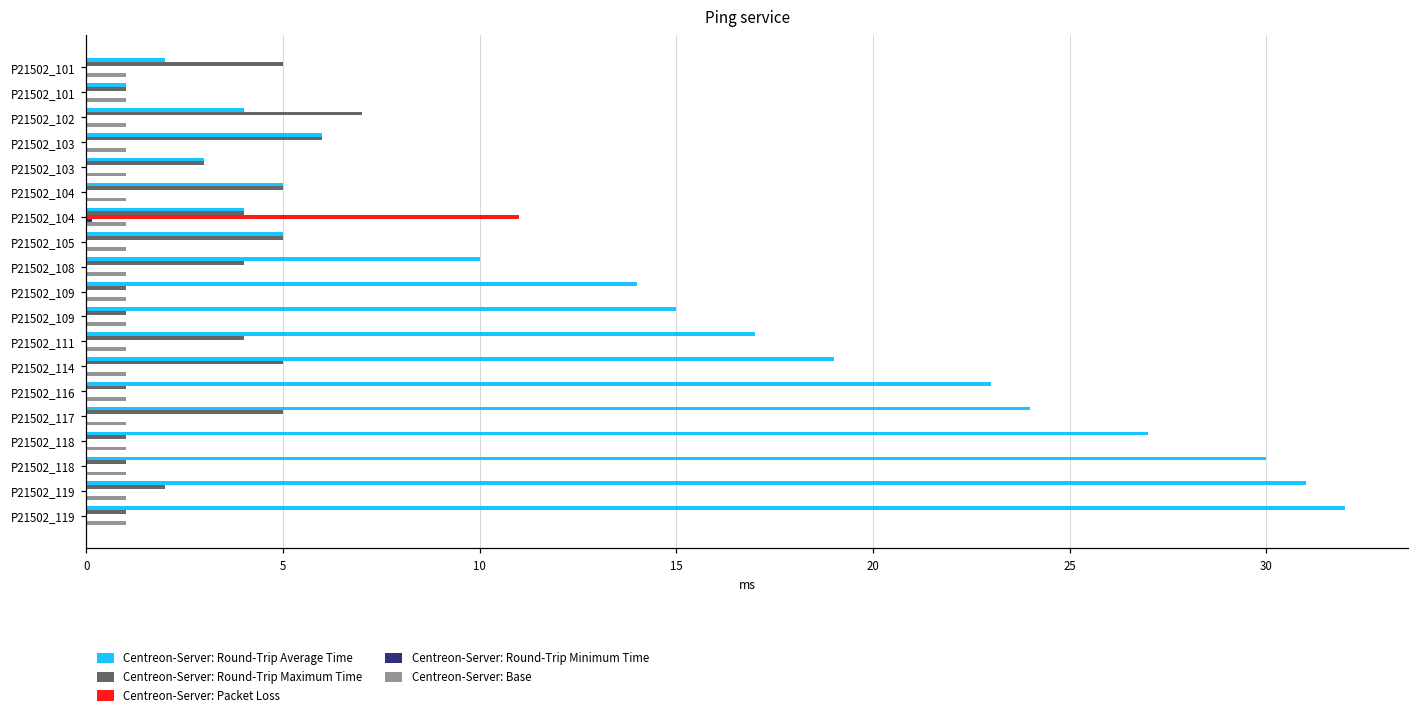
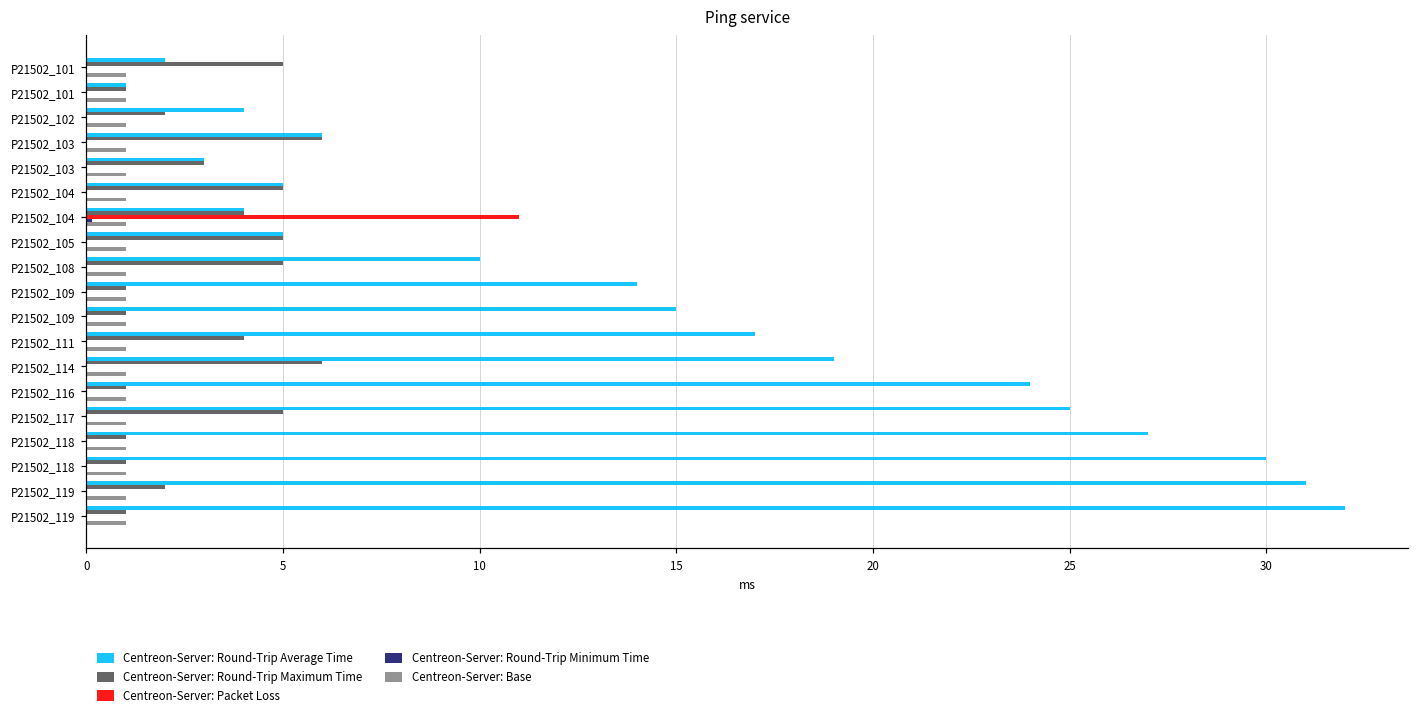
  {
    "Centreon-Server: Round-Trip Average Time": {
      "P21502_102": 4,
      "P21502_105": 5,
      "P21502_108": 10,
      "P21502_111": 17,
      "P21502_114": 19,
-     "P21502_116": 23,
-     "P21502_117": 24
+     "P21502_116": 24,
+     "P21502_117": 25
    },
    "Centreon-Server: Round-Trip Maximum Time": {
-     "P21502_102": 7,
+     "P21502_102": 2,
      "P21502_105": 5,
-     "P21502_108": 4,
+     "P21502_108": 5,
      "P21502_111": 4,
-     "P21502_114": 5,
+     "P21502_114": 6,
      "P21502_116": 1,
      "P21502_117": 5
    },
    "Centreon-Server: Packet Loss": {
      "P21502_102": 0,
      "P21502_105": 0,
      "P21502_108": 0,
      "P21502_111": 0,
      "P21502_114": 0,
      "P21502_116": 0,
      "P21502_117": 0
    },
    "Centreon-Server: Round-Trip Minimum Time": {
      "P21502_102": 0,
      "P21502_105": 0,
      "P21502_108": 0,
      "P21502_111": 0,
      "P21502_114": 0,
      "P21502_116": 0,
      "P21502_117": 0
    },
    "Centreon-Server: Base": {
      "P21502_102": 1,
      "P21502_105": 1,
      "P21502_108": 1,
      "P21502_111": 1,
      "P21502_114": 1,
      "P21502_116": 1,
      "P21502_117": 1
    }
  }
